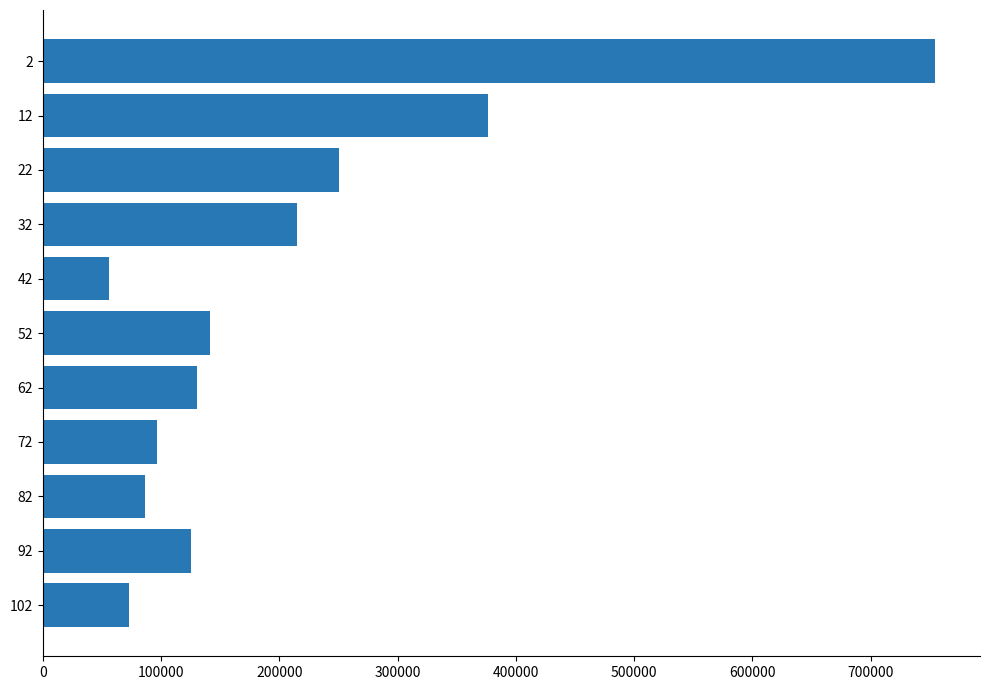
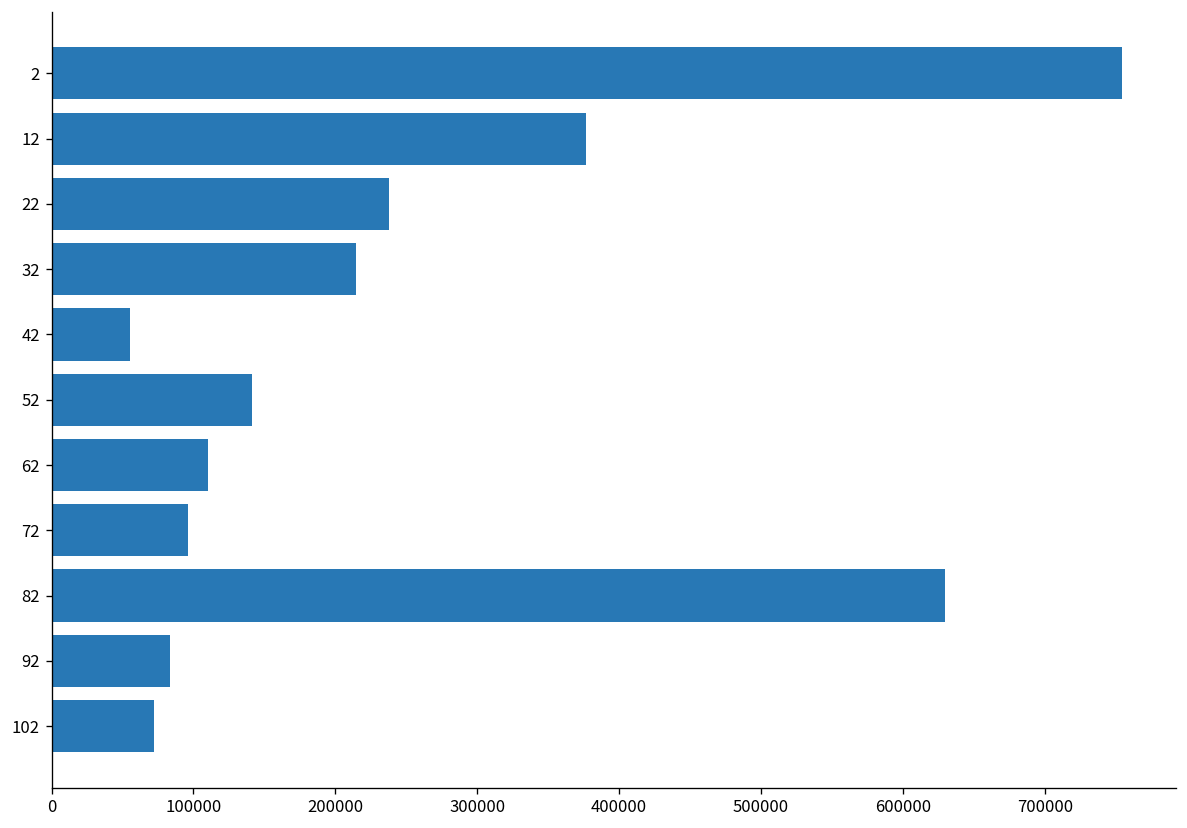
  {
    "2": 755000,
    "12": 376000,
-   "22": 250000,
+   "22": 238000,
    "32": 214000,
    "42": 56000,
    "52": 141000,
-   "62": 131000,
+   "62": 110000,
    "72": 96000,
-   "82": 86000,
-   "92": 125000,
+   "82": 630000,
+   "92": 84000,
    "102": 72000
  }
